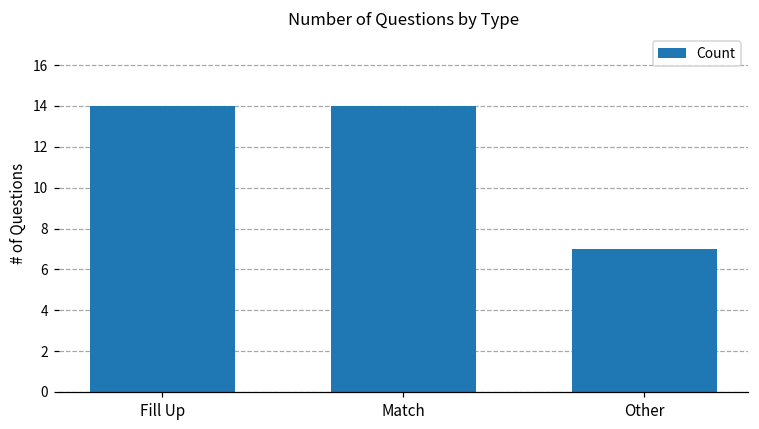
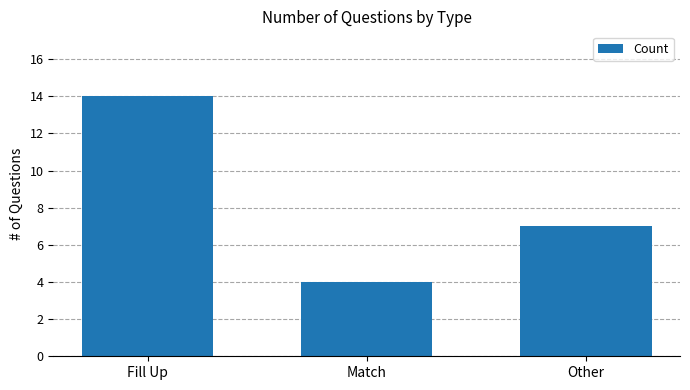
  {
    "Fill Up": 14,
-   "Match": 14,
+   "Match": 4,
    "Other": 7
  }
